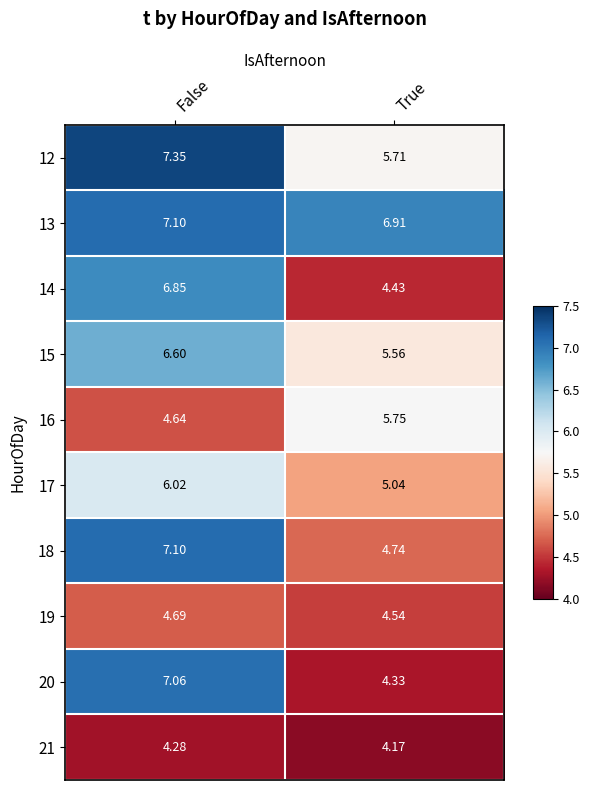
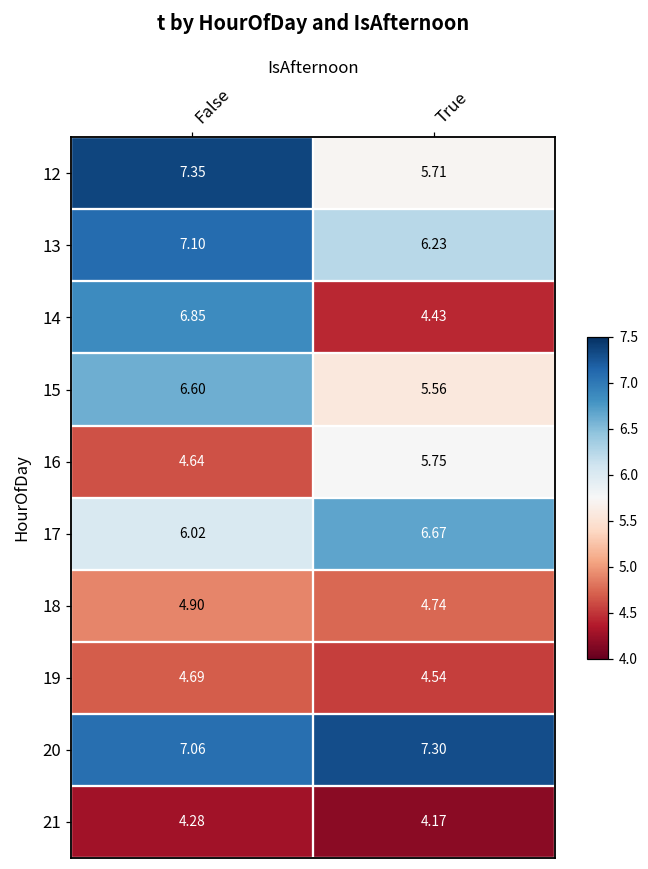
  {
    "12": {
      "False": 7.35,
      "True": 5.71
    },
    "13": {
      "False": 7.10,
-     "True": 6.91
+     "True": 6.23
    },
    "14": {
      "False": 6.85,
      "True": 4.43
    },
    "15": {
      "False": 6.60,
      "True": 5.56
    },
    "16": {
      "False": 4.64,
      "True": 5.75
    },
    "17": {
      "False": 6.02,
-     "True": 5.04
+     "True": 6.67
    },
    "18": {
-     "False": 7.10,
+     "False": 4.90,
      "True": 4.74
    },
    "19": {
      "False": 4.69,
      "True": 4.54
    },
    "20": {
      "False": 7.06,
-     "True": 4.33
+     "True": 7.30
    },
    "21": {
      "False": 4.28,
      "True": 4.17
    }
  }
